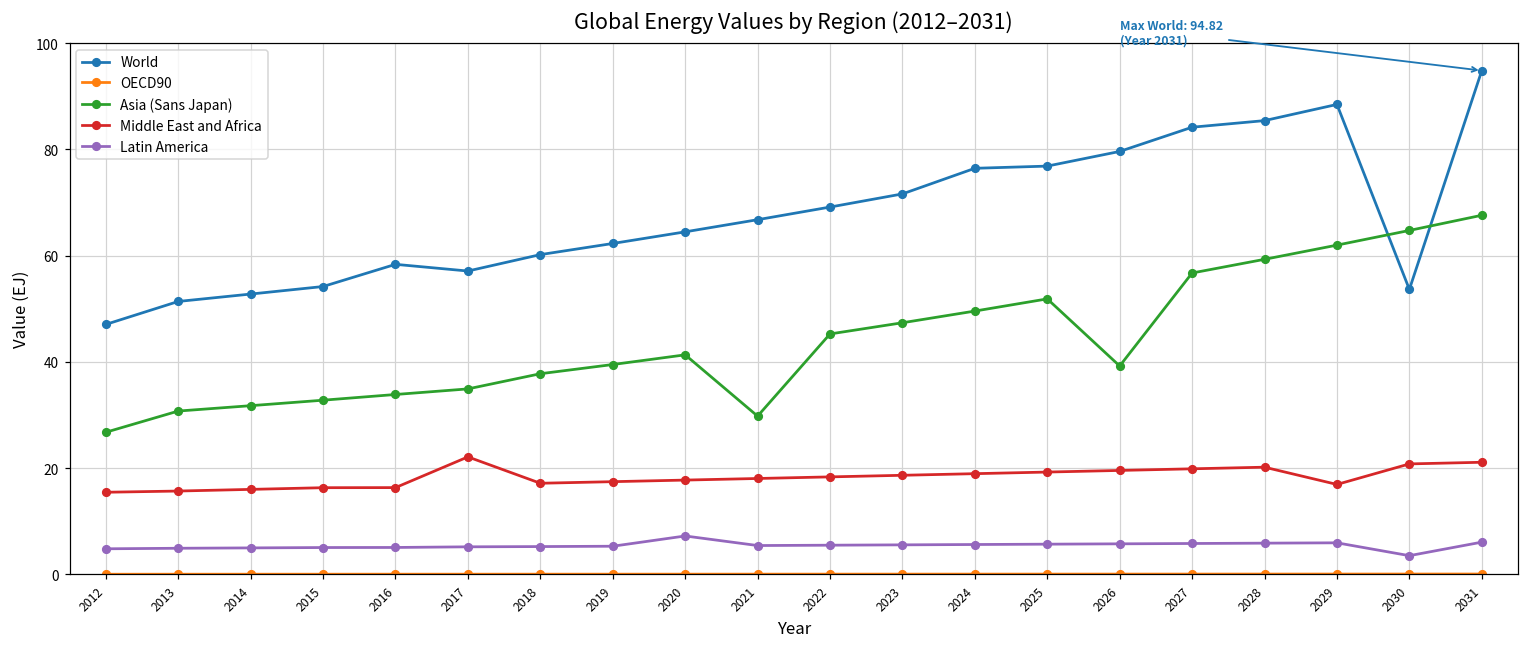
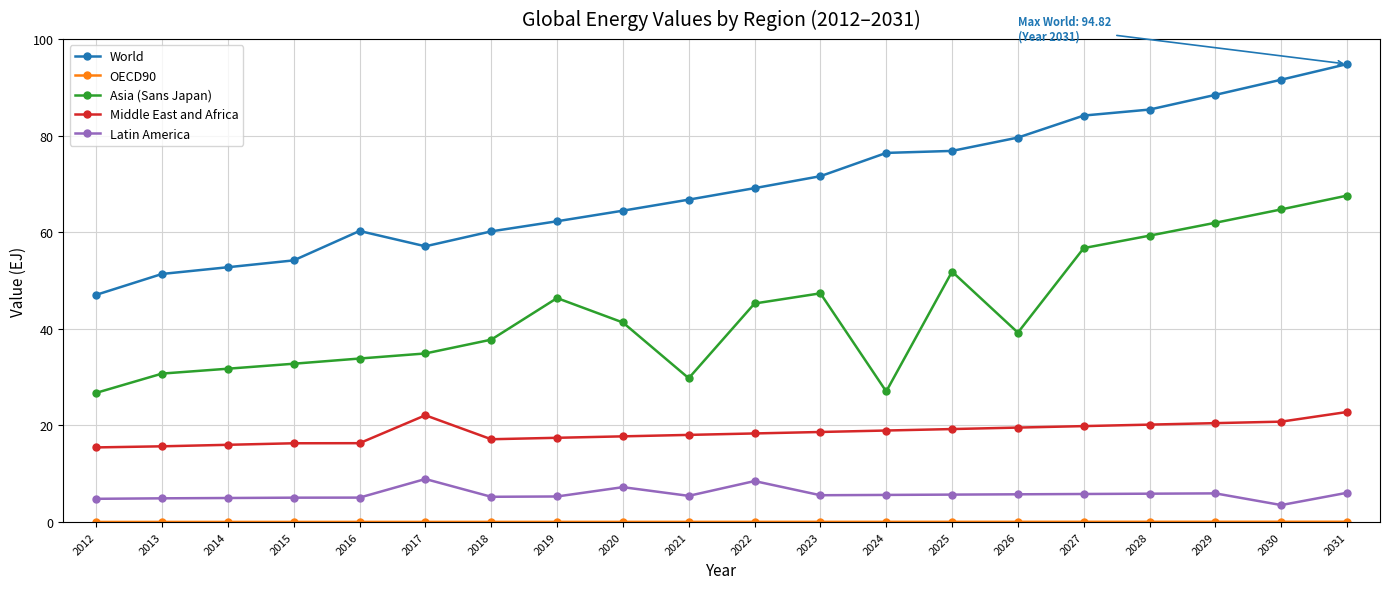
  {
    "World": {
      "2012": 47,
      "2013": 51,
      "2014": 53,
      "2015": 54,
-     "2016": 58,
+     "2016": 60,
      "2017": 57,
      "2018": 60,
      "2019": 62,
      "2020": 64,
      "2021": 67,
      "2022": 69,
      "2023": 72,
      "2024": 76,
      "2025": 77,
      "2026": 80,
      "2027": 84,
      "2028": 85,
      "2029": 88,
-     "2030": 54
+     "2030": 92
    },
    "OECD90": {
      "2012": 0,
      "2013": 0,
      "2014": 0,
      "2015": 0,
      "2016": 0,
      "2017": 0,
      "2018": 0,
      "2019": 0,
      "2020": 0,
      "2021": 0,
      "2022": 0,
      "2023": 0,
      "2024": 0,
      "2025": 0,
      "2026": 0,
      "2027": 0,
      "2028": 0,
      "2029": 0,
      "2030": 0,
      "2031": 0
    },
    "Asia (Sans Japan)": {
      "2012": 27,
      "2013": 31,
      "2014": 32,
      "2015": 33,
      "2016": 34,
      "2017": 35,
      "2018": 38,
-     "2019": 39,
+     "2019": 46,
      "2020": 41,
      "2021": 30,
      "2022": 45,
      "2023": 47,
-     "2024": 50,
+     "2024": 27,
      "2025": 52,
      "2026": 39,
      "2027": 57,
      "2028": 59,
      "2029": 62,
      "2030": 65,
      "2031": 68
    },
    "Middle East and Africa": {
      "2012": 15,
      "2013": 16,
      "2014": 16,
      "2015": 16,
      "2016": 16,
      "2017": 22,
      "2018": 17,
      "2019": 17,
      "2020": 18,
      "2021": 18,
      "2022": 18,
      "2023": 19,
      "2024": 19,
      "2025": 19,
      "2026": 20,
      "2027": 20,
      "2028": 20,
-     "2029": 17,
+     "2029": 20,
      "2030": 21,
-     "2031": 21
+     "2031": 23
    },
    "Latin America": {
      "2012": 5,
      "2013": 5,
      "2014": 5,
      "2015": 5,
      "2016": 5,
-     "2017": 5,
+     "2017": 9,
      "2018": 5,
      "2019": 5,
      "2020": 7,
      "2021": 5,
-     "2022": 5,
+     "2022": 8,
      "2023": 6,
      "2024": 6,
      "2025": 6,
      "2026": 6,
      "2027": 6,
      "2028": 6,
      "2029": 6,
      "2030": 4,
      "2031": 6
    }
  }
